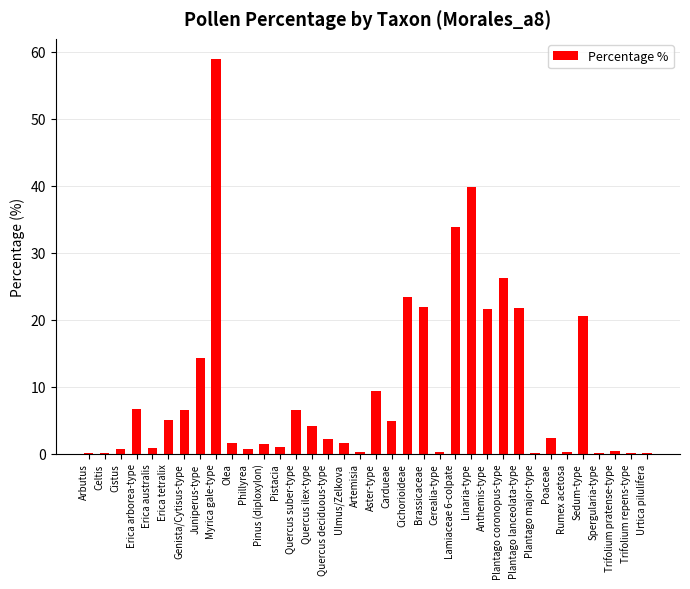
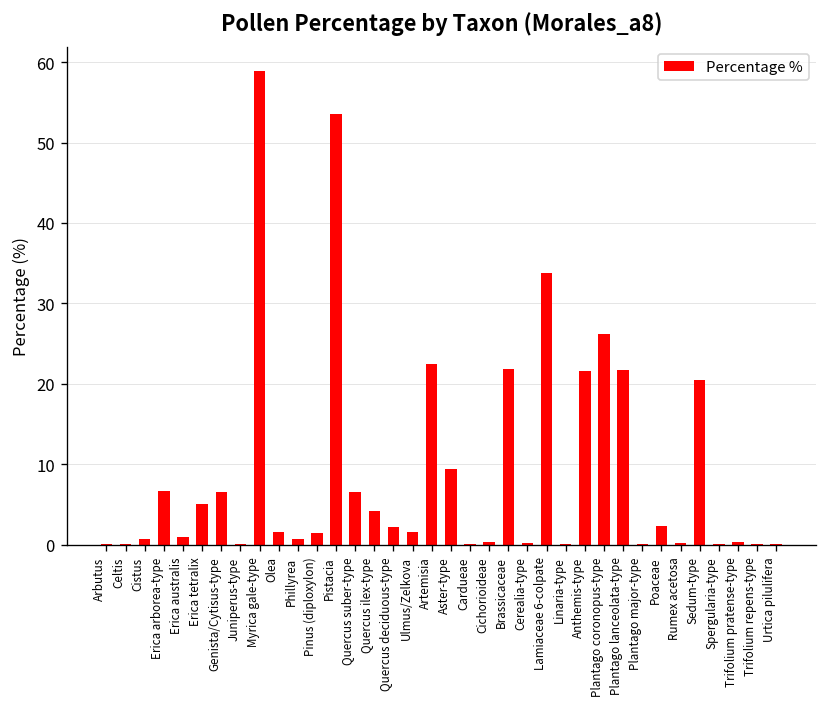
  {
    "Cistus": 1,
    "Erica arborea-type": 7,
    "Erica australis": 1,
    "Erica tetralix": 5,
    "Genista/Cytisus-type": 7,
-   "Juniperus-type": 14,
+   "Juniperus-type": 0,
    "Myrica gale-type": 59,
    "Olea": 2,
    "Phillyrea": 1,
    "Pinus (diploxylon)": 1,
-   "Pistacia": 1,
+   "Pistacia": 54,
    "Quercus suber-type": 7,
    "Quercus ilex-type": 4,
    "Quercus deciduous-type": 2,
    "Ulmus/Zelkova": 2,
-   "Artemisia": 0,
+   "Artemisia": 22,
    "Aster-type": 9,
-   "Cardueae": 5,
-   "Cichorioideae": 23,
+   "Cardueae": 0,
+   "Cichorioideae": 0,
    "Brassicaceae": 22,
    "Lamiaceae 6-colpate": 34,
-   "Linaria-type": 40,
+   "Linaria-type": 0,
    "Anthemis-type": 22,
    "Plantago coronopus-type": 26,
    "Plantago lanceolata-type": 22,
    "Poaceae": 2,
    "Sedum-type": 20,
    "Trifolium pratense-type": 0
  }
